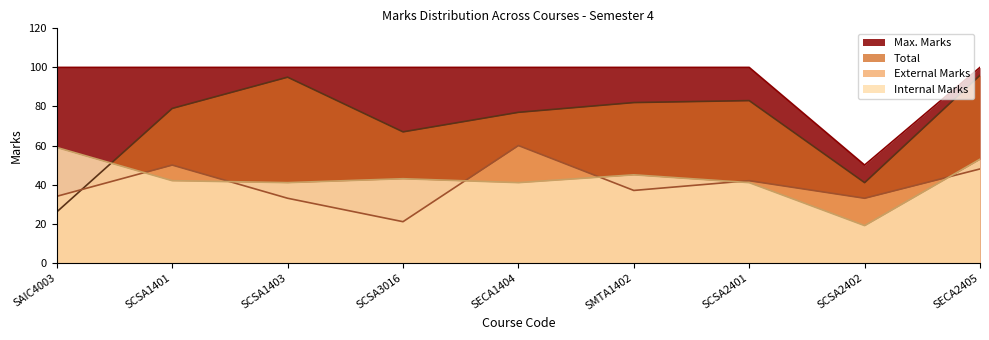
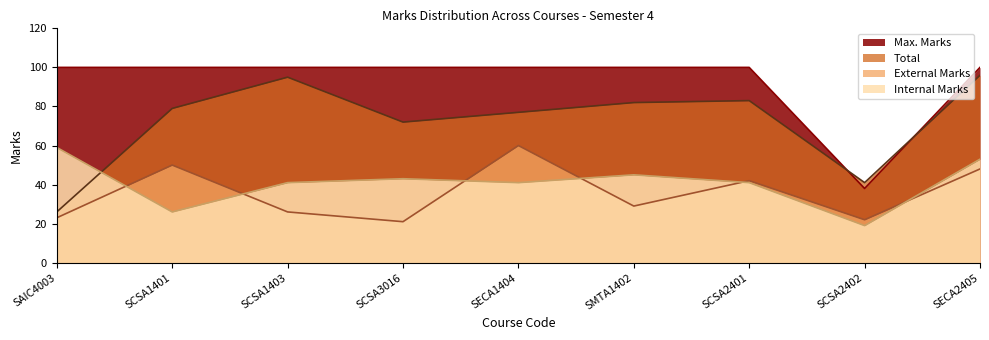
  {
    "Max. Marks": {
      "SAIC4003": 100,
      "SCSA1401": 100,
      "SCSA1403": 100,
      "SCSA3016": 100,
      "SECA1404": 100,
      "SMTA1402": 100,
      "SCSA2401": 100,
-     "SCSA2402": 50,
+     "SCSA2402": 38,
      "SECA2405": 100
    },
    "Total": {
      "SAIC4003": 26,
      "SCSA1401": 79,
      "SCSA1403": 95,
-     "SCSA3016": 67,
+     "SCSA3016": 72,
      "SECA1404": 77,
      "SMTA1402": 82,
      "SCSA2401": 83,
      "SCSA2402": 41,
      "SECA2405": 96
    },
    "External Marks": {
-     "SAIC4003": 34,
+     "SAIC4003": 23,
      "SCSA1401": 50,
-     "SCSA1403": 33,
+     "SCSA1403": 26,
      "SCSA3016": 21,
      "SECA1404": 60,
-     "SMTA1402": 37,
-     "SCSA2402": 33,
+     "SMTA1402": 29,
+     "SCSA2402": 22,
      "SECA2405": 48
    },
    "Internal Marks": {
      "SAIC4003": 59,
-     "SCSA1401": 42,
+     "SCSA1401": 26,
      "SCSA1403": 41,
      "SCSA3016": 43,
      "SECA1404": 41,
      "SMTA1402": 45,
      "SCSA2402": 19,
      "SECA2405": 53
    }
  }
